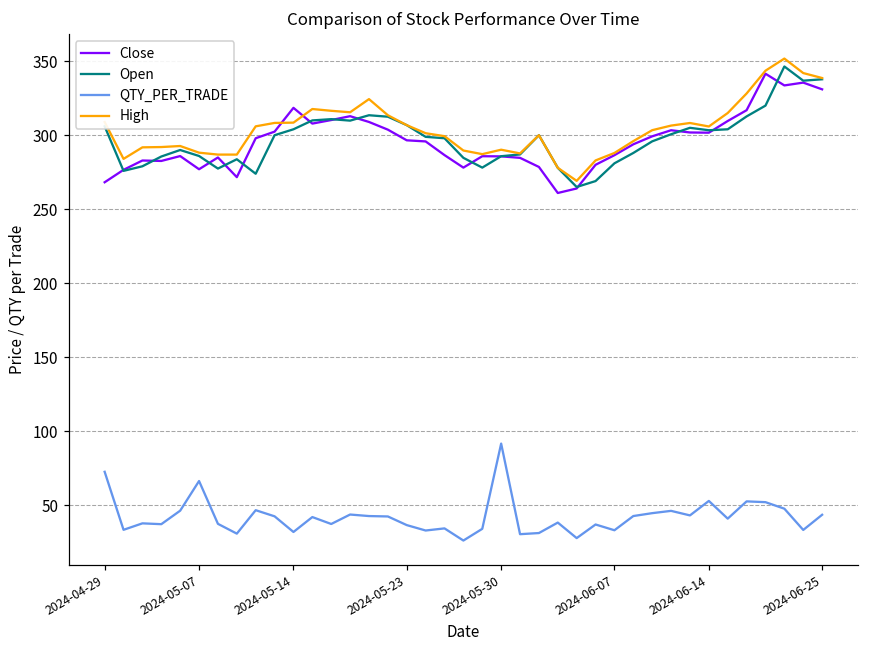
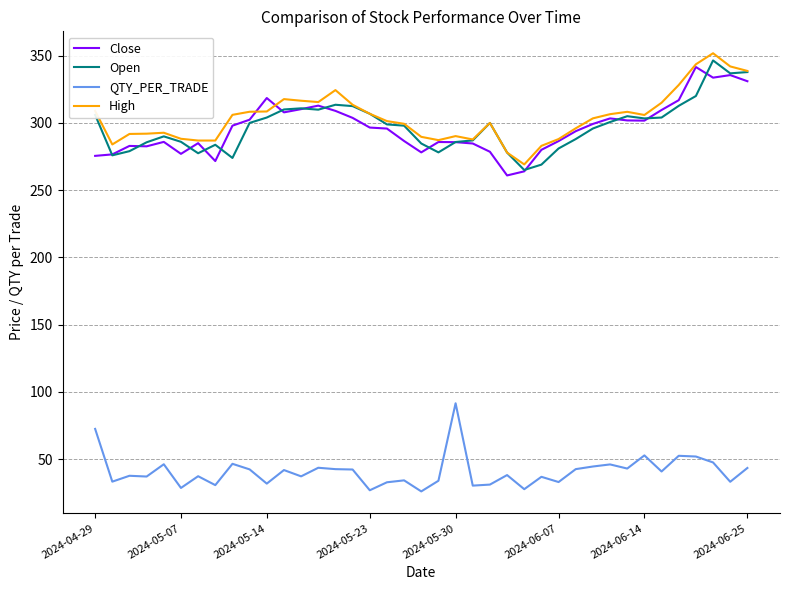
  {
    "Close": {
-     "2024-04-29": 268,
+     "2024-04-29": 276,
      "2024-05-07": 277,
      "2024-05-14": 319,
      "2024-05-23": 297,
      "2024-06-25": 331
    },
    "Open": {
      "2024-05-07": 286,
      "2024-05-14": 304,
      "2024-06-07": 281
    },
    "QTY_PER_TRADE": {
      "2024-04-29": 73,
-     "2024-05-07": 66,
+     "2024-05-07": 29,
      "2024-05-14": 32,
-     "2024-05-23": 36,
+     "2024-05-23": 27,
      "2024-05-30": 92,
      "2024-06-07": 33,
      "2024-06-14": 53,
      "2024-06-25": 43
    },
    "High": {
      "2024-05-07": 288,
      "2024-05-14": 309,
      "2024-05-30": 290,
      "2024-06-14": 306
    }
  }
